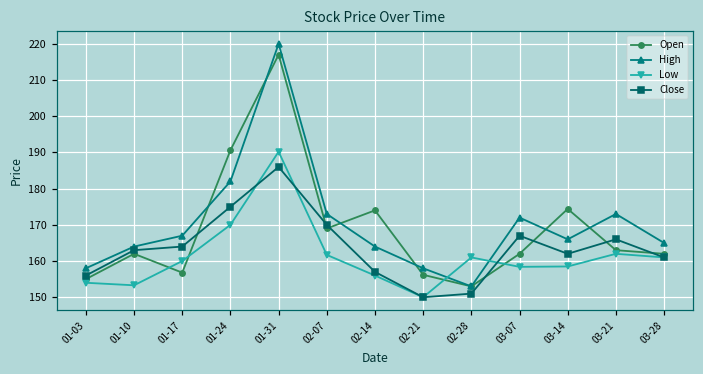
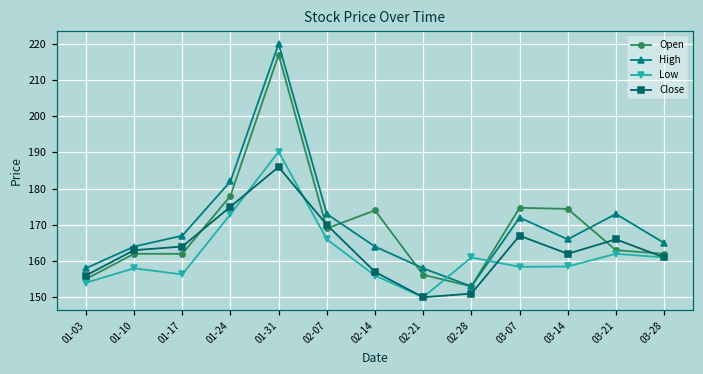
  {
    "Open": {
      "01-03": 155,
      "01-10": 162,
-     "01-17": 157,
-     "01-24": 191,
+     "01-17": 162,
+     "01-24": 178,
      "01-31": 217,
      "02-07": 169,
      "02-14": 174,
      "02-21": 156,
-     "03-07": 162,
+     "03-07": 175,
      "03-14": 174,
      "03-21": 163,
      "03-28": 162
    },
    "Low": {
      "01-03": 154,
-     "01-10": 153,
-     "01-17": 160,
-     "01-24": 170,
+     "01-10": 158,
+     "01-17": 156,
+     "01-24": 173,
      "01-31": 190,
-     "02-07": 162,
+     "02-07": 166,
      "02-14": 156,
      "02-28": 161,
      "03-07": 158,
      "03-14": 159,
      "03-21": 162
    }
  }
